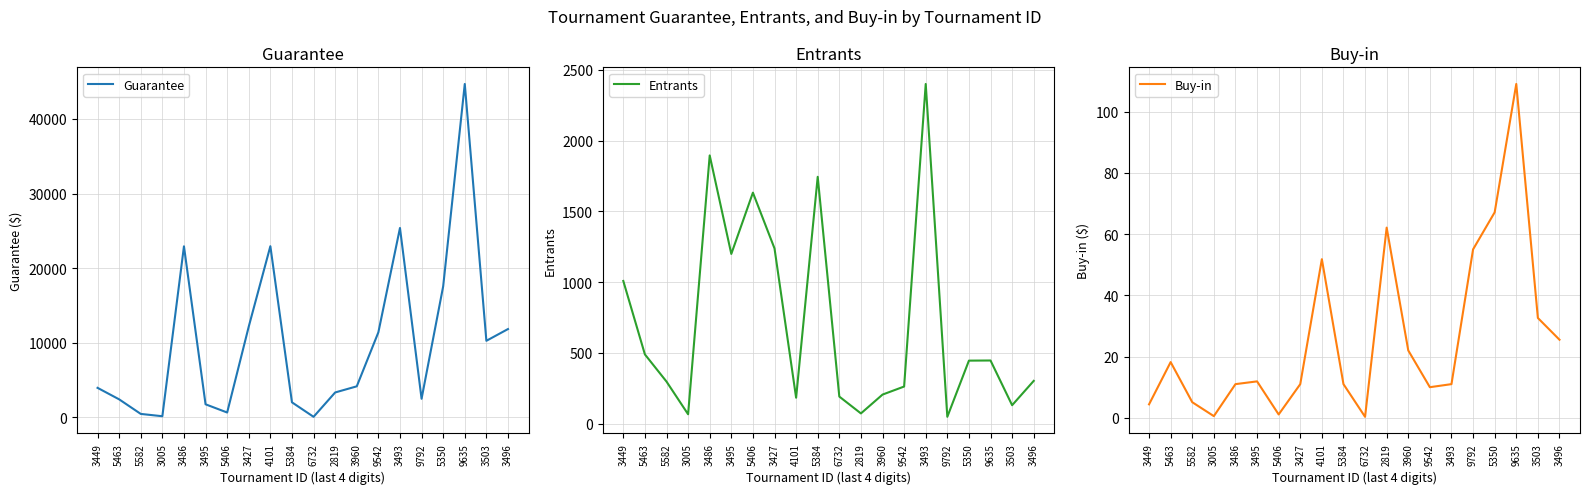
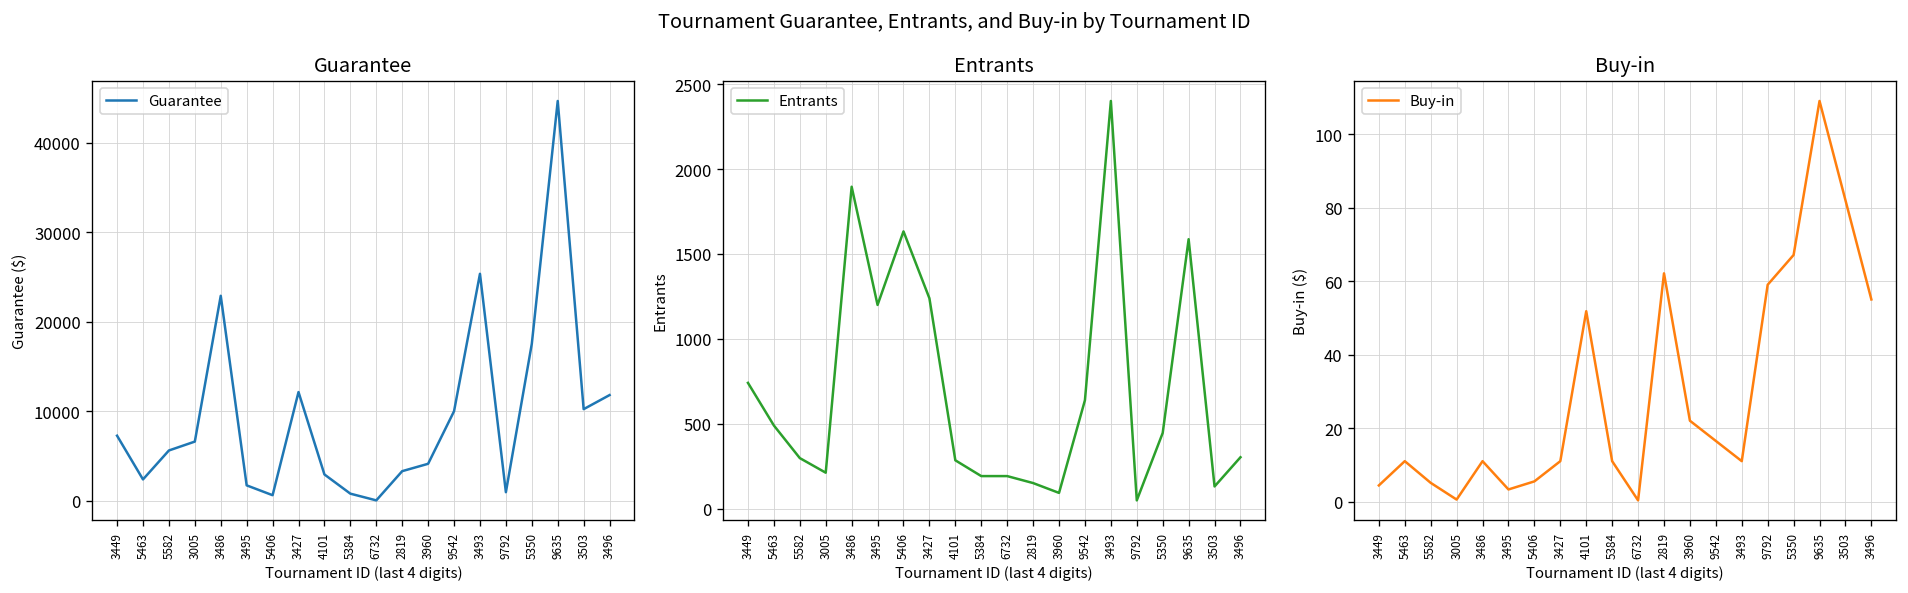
  {
    "Guarantee": {
-     "3449": 4000,
+     "3449": 7000,
      "5463": 2000,
-     "5582": 0,
-     "3005": 0,
+     "5582": 6000,
+     "3005": 7000,
      "3486": 23000,
      "3495": 2000,
      "5406": 1000,
      "3427": 12000,
-     "4101": 23000,
-     "5384": 2000,
+     "4101": 3000,
+     "5384": 1000,
      "6732": 0,
      "2819": 3000,
      "3960": 4000,
-     "9542": 11000,
+     "9542": 10000,
      "3493": 25000,
-     "9792": 2000,
+     "9792": 1000,
      "5350": 18000,
      "9635": 45000,
      "3503": 10000,
      "3496": 12000
    },
    "Entrants": {
-     "3449": 1010,
+     "3449": 740,
      "5463": 490,
      "5582": 300,
-     "3005": 70,
+     "3005": 210,
      "3486": 1900,
      "3495": 1200,
      "5406": 1630,
      "3427": 1240,
-     "4101": 180,
-     "5384": 1750,
+     "4101": 290,
+     "5384": 190,
      "6732": 190,
-     "2819": 70,
-     "3960": 210,
-     "9542": 260,
+     "2819": 150,
+     "3960": 90,
+     "9542": 640,
      "3493": 2400,
      "9792": 50,
      "5350": 450,
-     "9635": 450,
+     "9635": 1590,
      "3503": 130,
      "3496": 300
    },
    "Buy-in": {
      "3449": 4,
-     "5463": 18,
+     "5463": 11,
      "5582": 5,
      "3005": 1,
      "3486": 11,
-     "3495": 12,
-     "5406": 1,
+     "3495": 3,
+     "5406": 6,
      "3427": 11,
      "4101": 52,
      "5384": 11,
      "6732": 0,
      "2819": 62,
      "3960": 22,
-     "9542": 10,
+     "9542": 17,
      "3493": 11,
-     "9792": 55,
+     "9792": 59,
      "5350": 67,
      "9635": 109,
-     "3503": 33,
-     "3496": 26
+     "3503": 82,
+     "3496": 55
    }
  }
